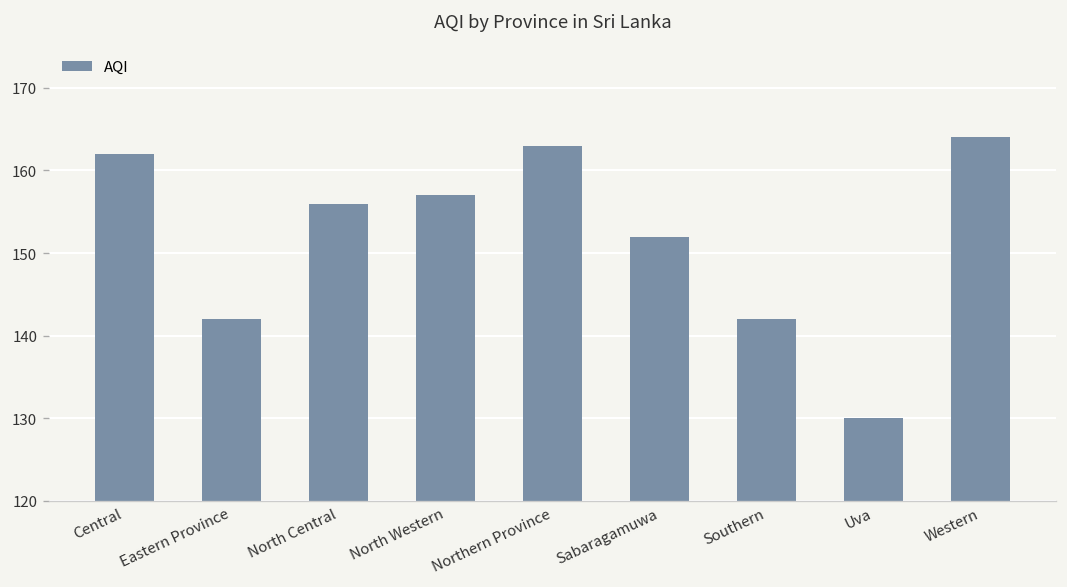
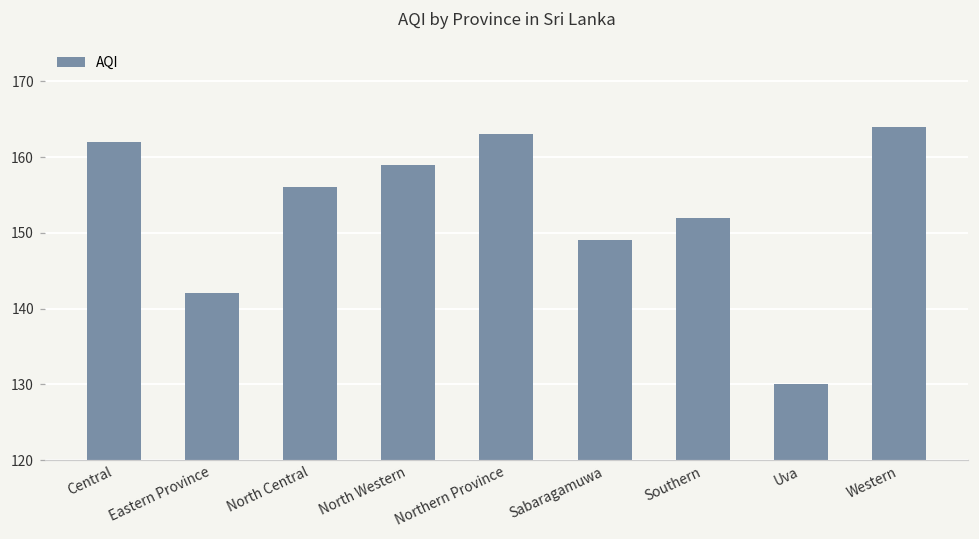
  {
    "Central": 162,
    "Eastern Province": 142,
    "North Central": 156,
-   "North Western": 157,
+   "North Western": 159,
    "Northern Province": 163,
-   "Sabaragamuwa": 152,
-   "Southern": 142,
+   "Sabaragamuwa": 149,
+   "Southern": 152,
    "Uva": 130,
    "Western": 164
  }
